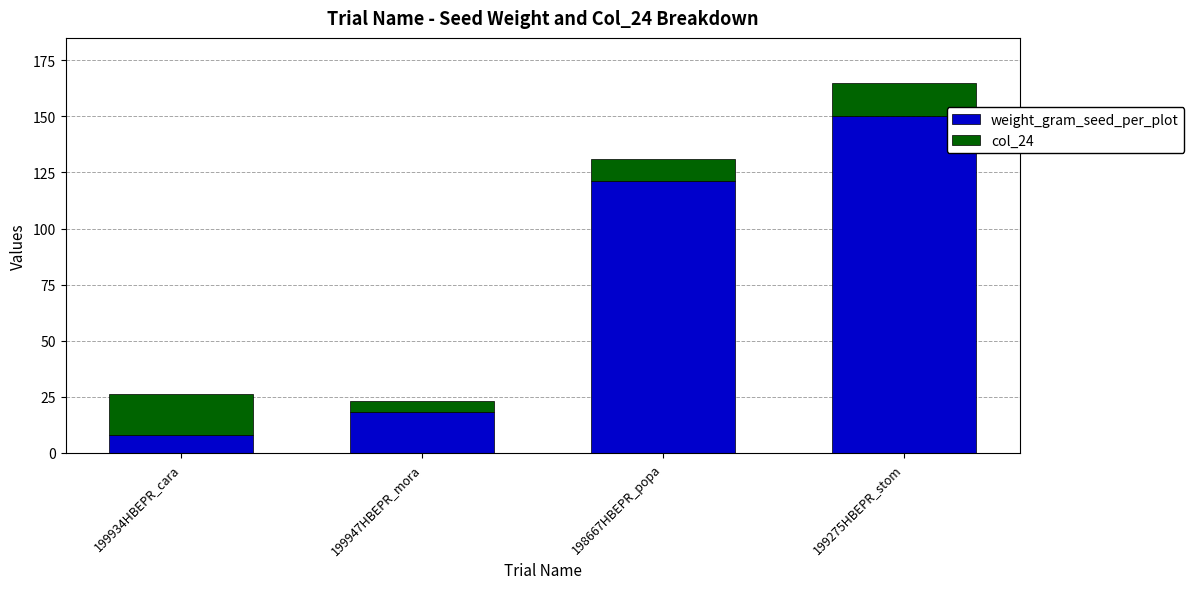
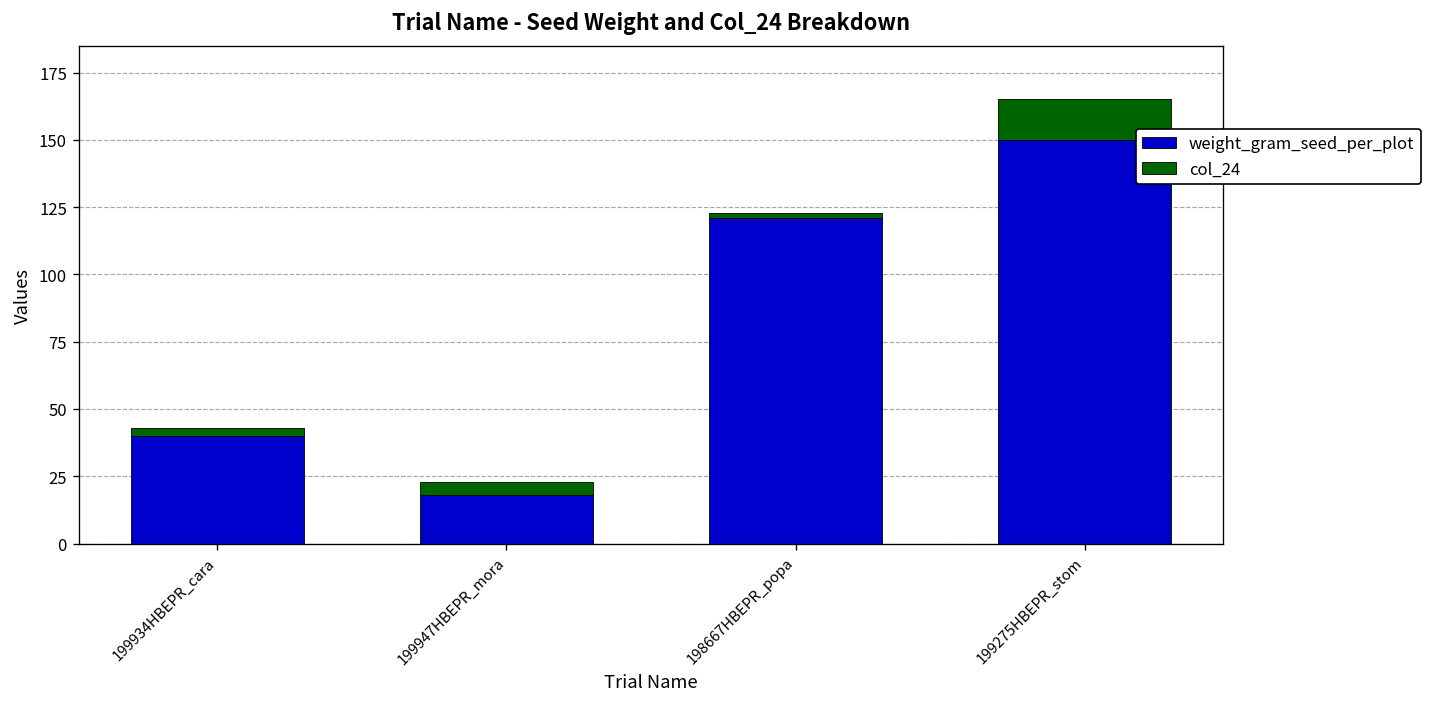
  {
    "weight_gram_seed_per_plot": {
-     "199934HBEPR_cara": 8,
+     "199934HBEPR_cara": 40,
      "199947HBEPR_mora": 18,
      "198667HBEPR_popa": 121,
      "199275HBEPR_stom": 150
    },
    "col_24": {
-     "199934HBEPR_cara": 18,
+     "199934HBEPR_cara": 3,
      "199947HBEPR_mora": 5,
-     "198667HBEPR_popa": 10,
+     "198667HBEPR_popa": 2,
      "199275HBEPR_stom": 15
    }
  }
